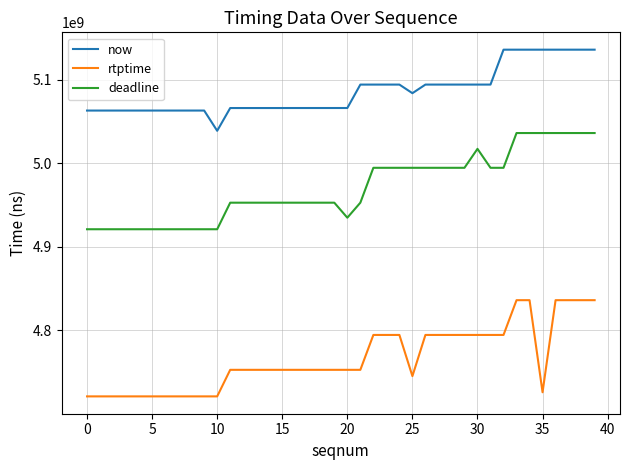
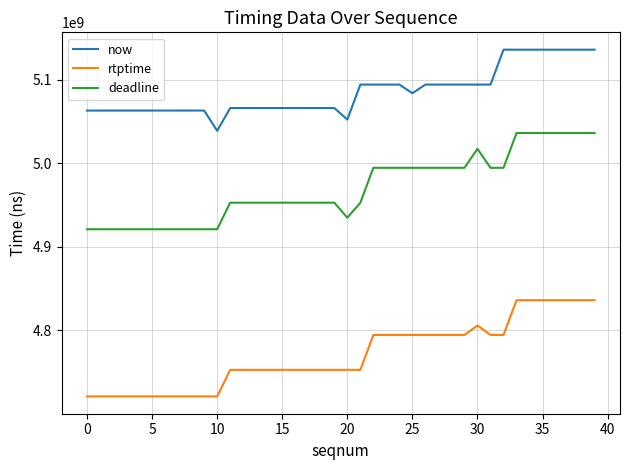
  {
    "now": {
      "0": 5060000000,
      "5": 5060000000,
      "10": 5040000000,
      "15": 5070000000,
-     "20": 5070000000,
+     "20": 5050000000,
      "25": 5080000000,
      "30": 5090000000,
      "35": 5140000000
    },
    "rtptime": {
      "0": 4720000000,
      "5": 4720000000,
      "10": 4720000000,
      "15": 4750000000,
      "20": 4750000000,
-     "25": 4750000000,
-     "30": 4790000000,
-     "35": 4730000000
+     "25": 4790000000,
+     "30": 4810000000,
+     "35": 4840000000
    },
    "deadline": {
      "0": 4920000000,
      "5": 4920000000,
      "10": 4920000000,
      "15": 4950000000,
      "20": 4930000000,
      "25": 4990000000,
      "30": 5020000000,
      "35": 5040000000
    }
  }
